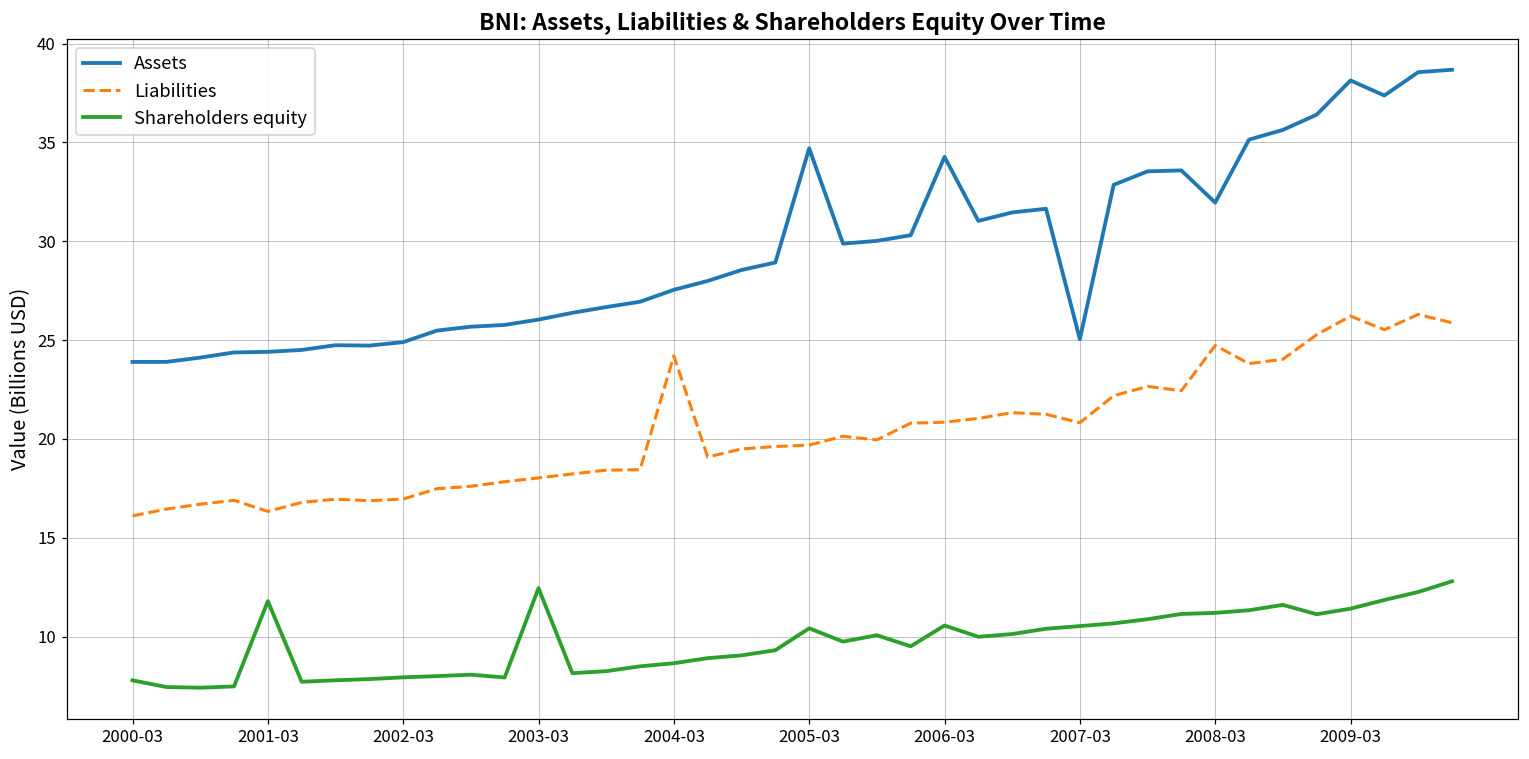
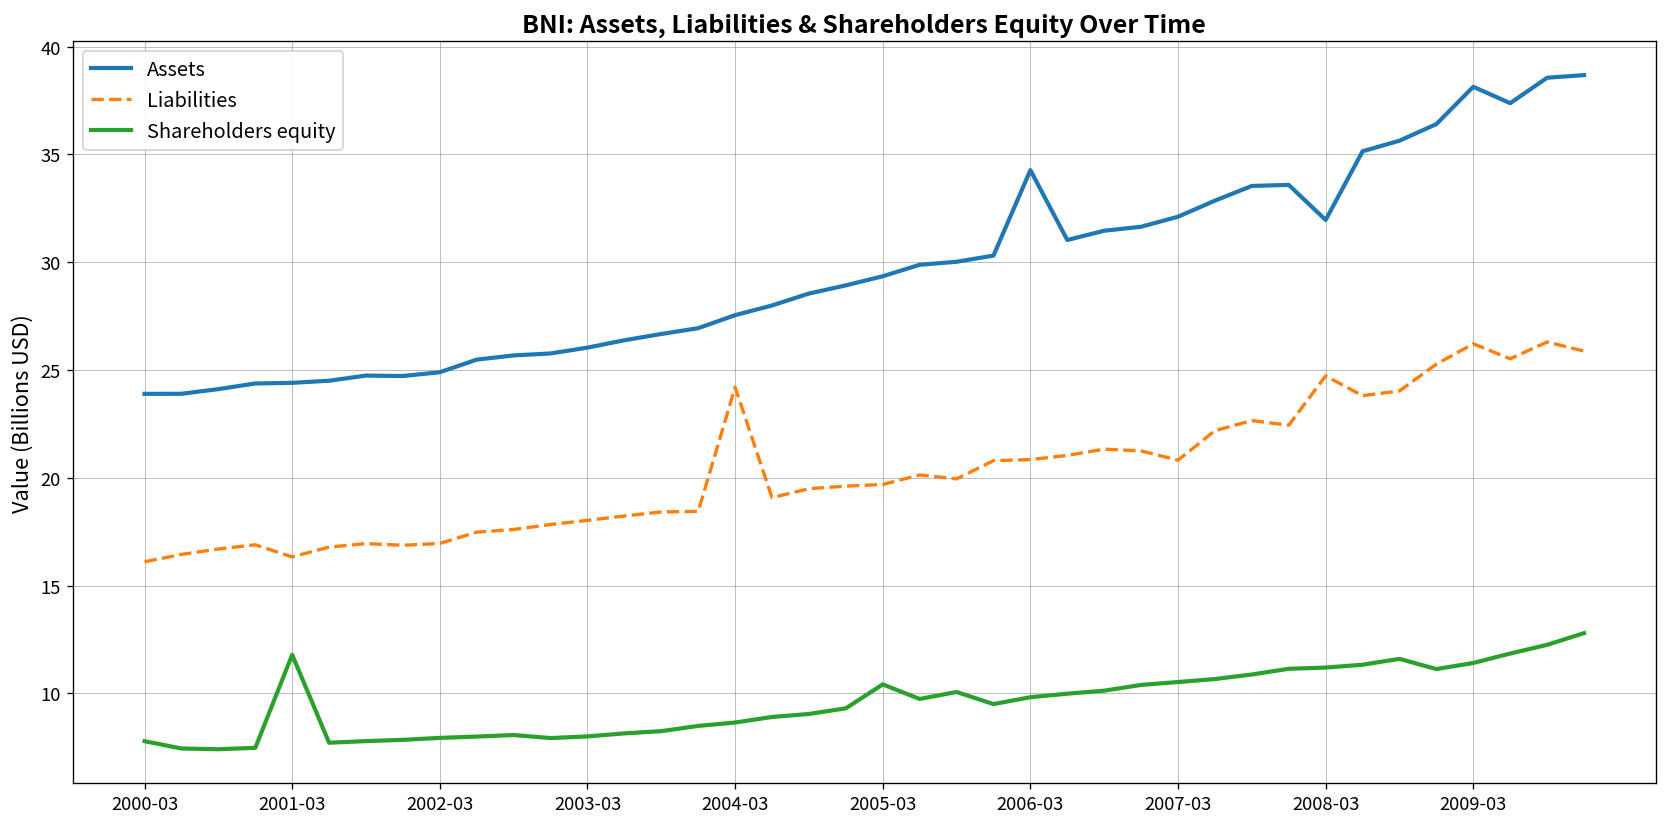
  {
    "Assets": {
      "2000-03": 23.9,
      "2001-03": 24.4,
      "2002-03": 24.9,
      "2003-03": 26.0,
      "2004-03": 27.5,
-     "2005-03": 34.7,
+     "2005-03": 29.3,
      "2006-03": 34.3,
-     "2007-03": 25.0,
+     "2007-03": 32.1,
      "2008-03": 32.0,
      "2009-03": 38.1
    },
    "Liabilities": {
      "2000-03": 16.1,
      "2001-03": 16.3,
      "2002-03": 17.0,
      "2003-03": 18.0,
      "2004-03": 24.2,
      "2005-03": 19.7,
      "2006-03": 20.8,
      "2007-03": 20.8,
      "2008-03": 24.7,
      "2009-03": 26.2
    },
    "Shareholders equity": {
      "2000-03": 7.8,
      "2001-03": 11.8,
      "2002-03": 7.9,
-     "2003-03": 12.5,
+     "2003-03": 8.0,
      "2004-03": 8.7,
      "2005-03": 10.4,
-     "2006-03": 10.6,
+     "2006-03": 9.8,
      "2007-03": 10.5,
      "2008-03": 11.2,
      "2009-03": 11.4
    }
  }
